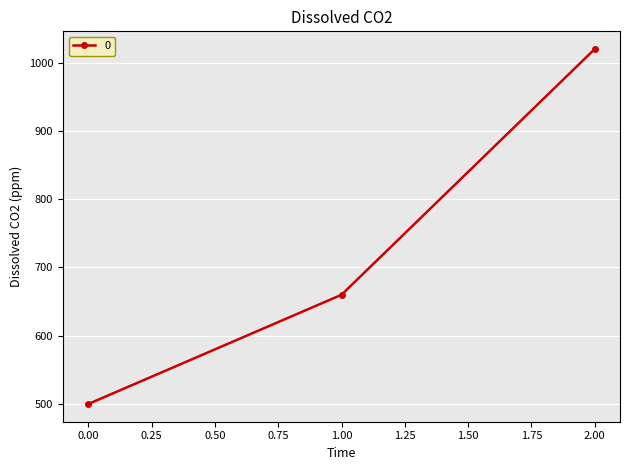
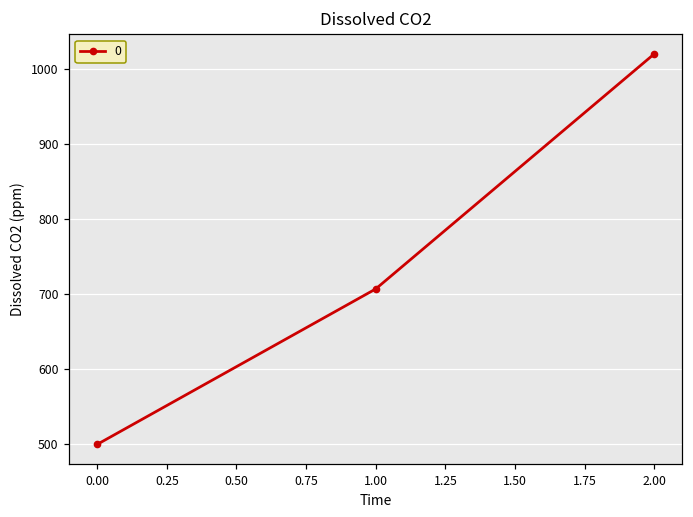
  {
    "0.00": 500,
-   "1.00": 660,
+   "1.00": 710,
    "2.00": 1020
  }
